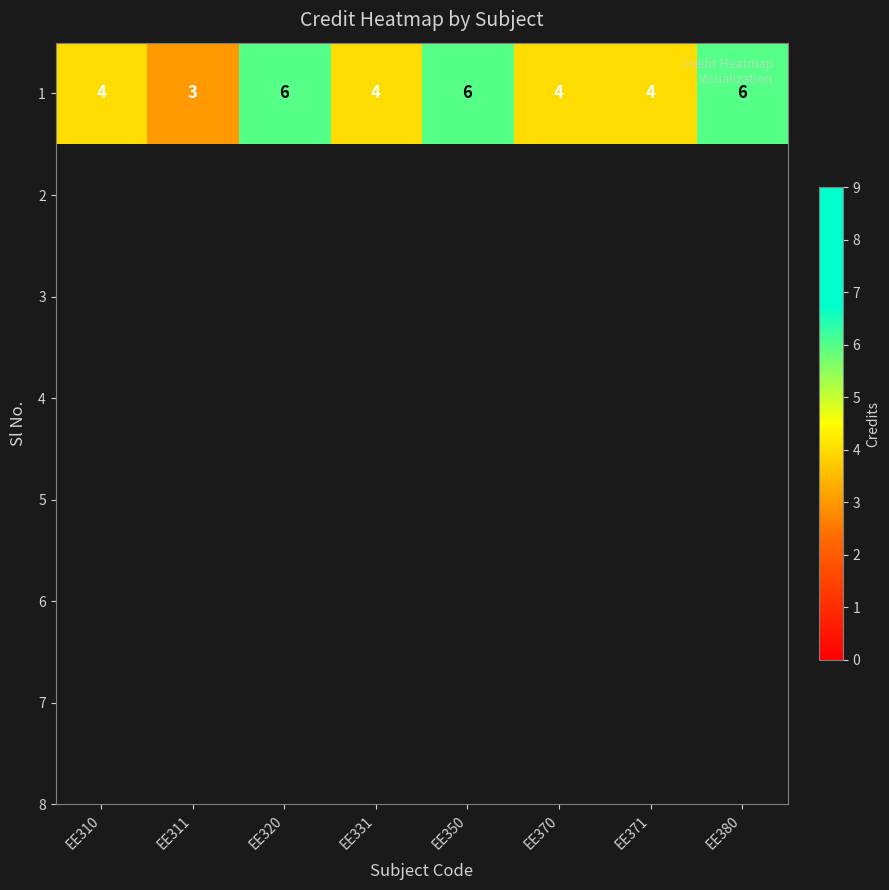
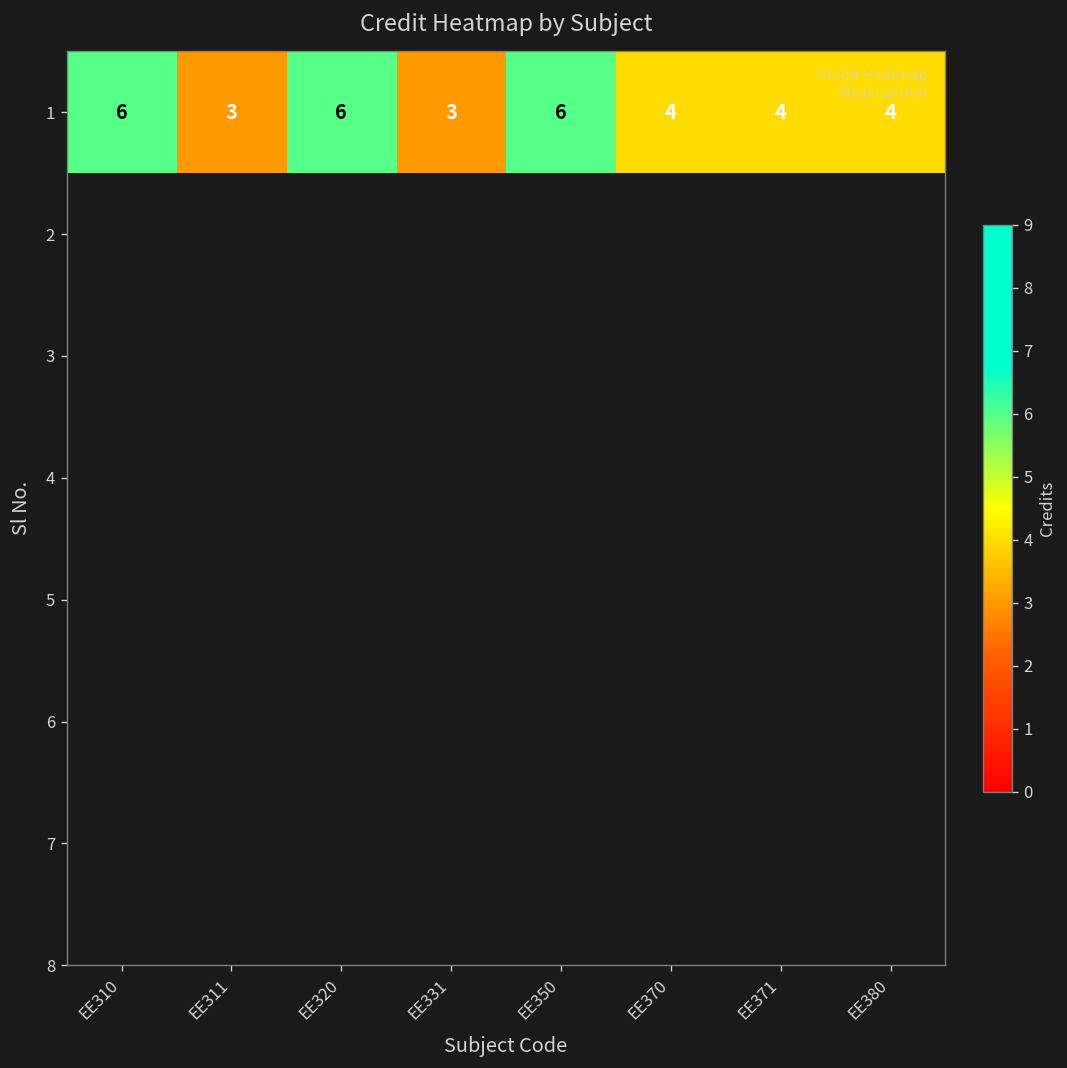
  {
    "1": {
-     "EE310": 4,
+     "EE310": 6,
      "EE311": 3,
      "EE320": 6,
-     "EE331": 4,
+     "EE331": 3,
      "EE350": 6,
      "EE370": 4,
      "EE371": 4,
-     "EE380": 6
+     "EE380": 4
    }
  }
